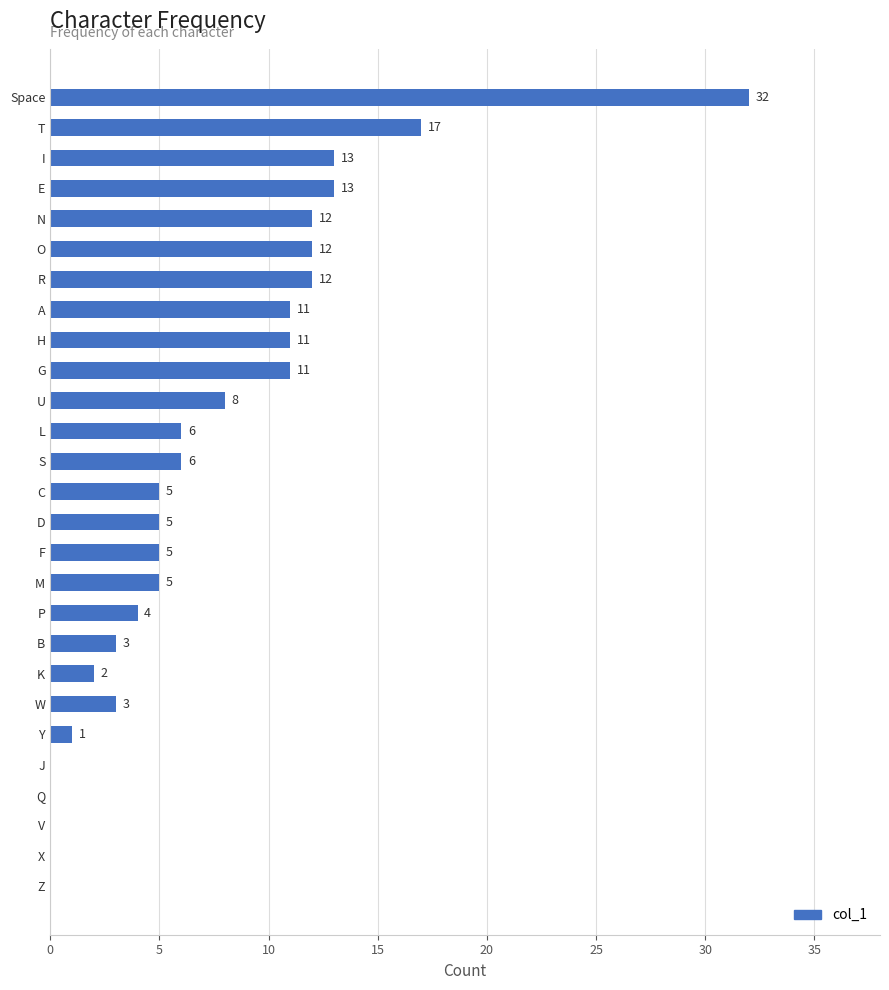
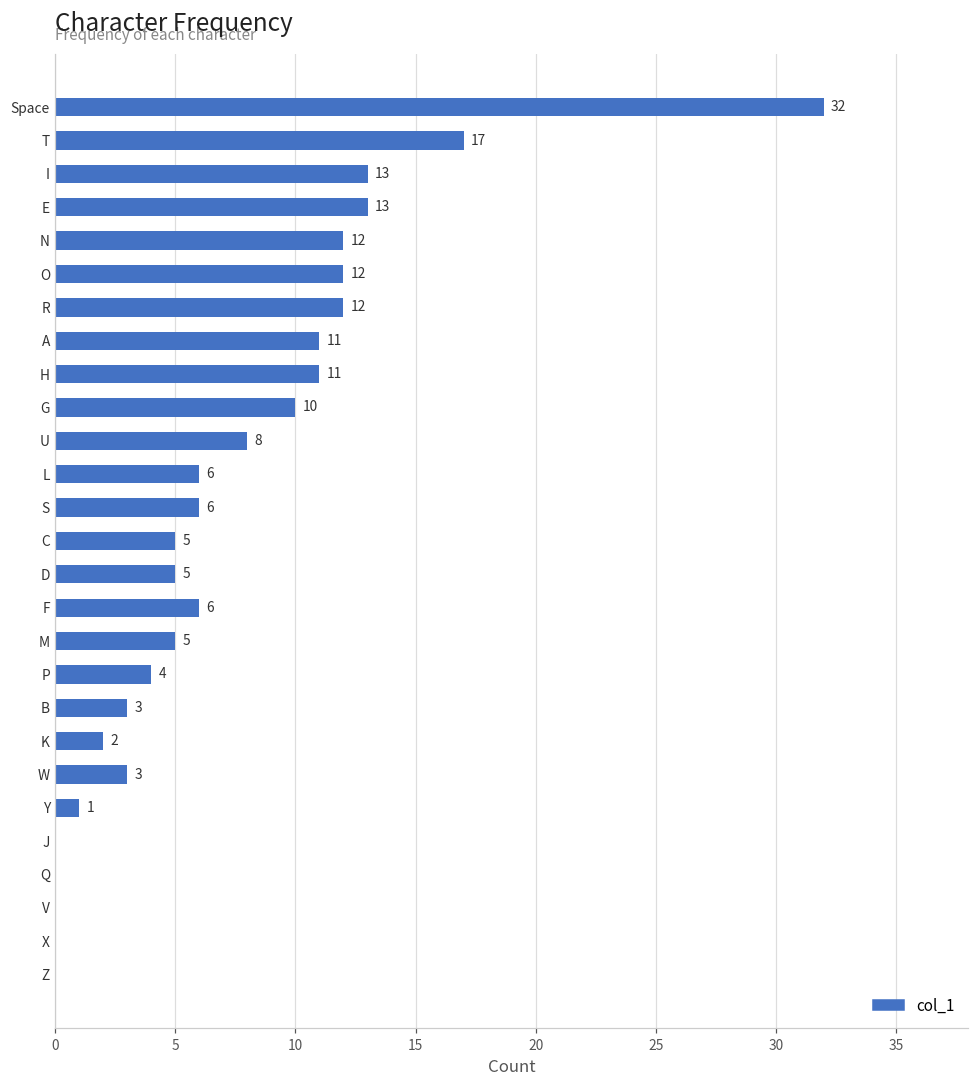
  {
    "Space": 32,
    "T": 17,
    "I": 13,
    "E": 13,
    "N": 12,
    "O": 12,
    "R": 12,
    "A": 11,
    "H": 11,
-   "G": 11,
+   "G": 10,
    "U": 8,
    "L": 6,
    "S": 6,
    "C": 5,
    "D": 5,
-   "F": 5,
+   "F": 6,
    "M": 5,
    "P": 4,
    "B": 3,
    "K": 2,
    "W": 3,
    "Y": 1
  }
